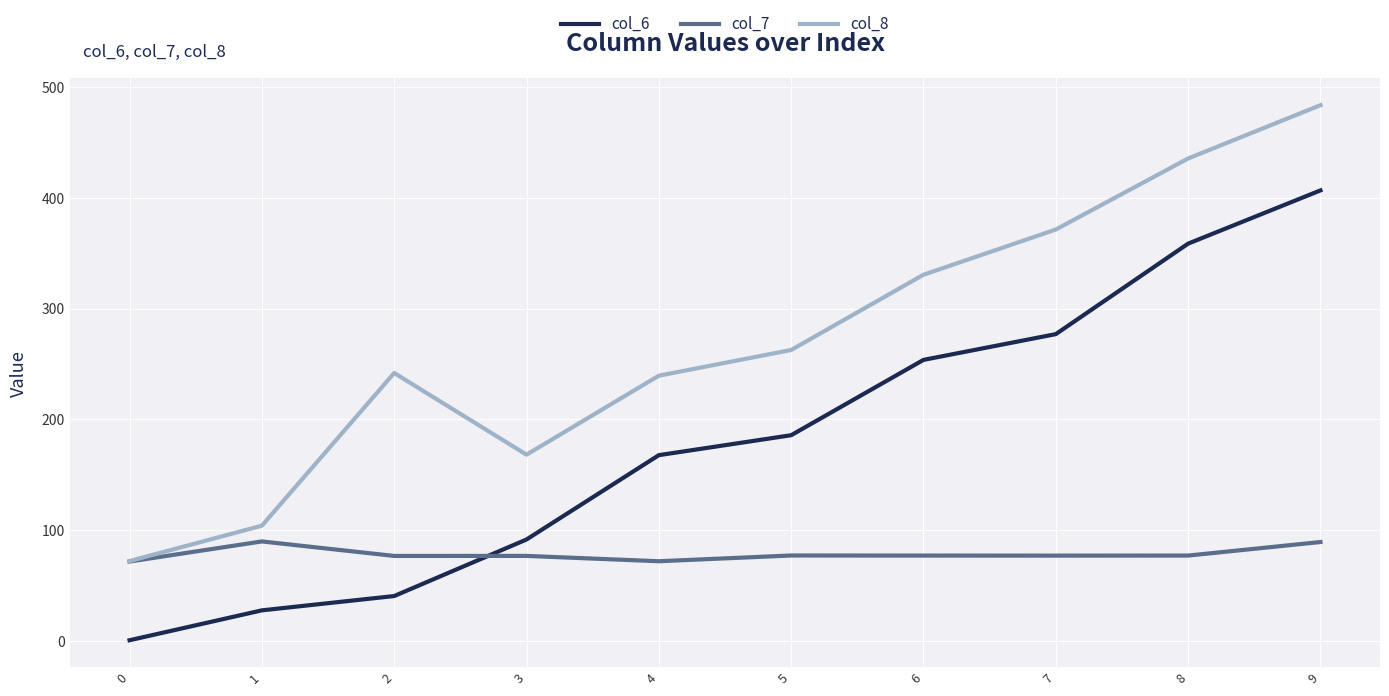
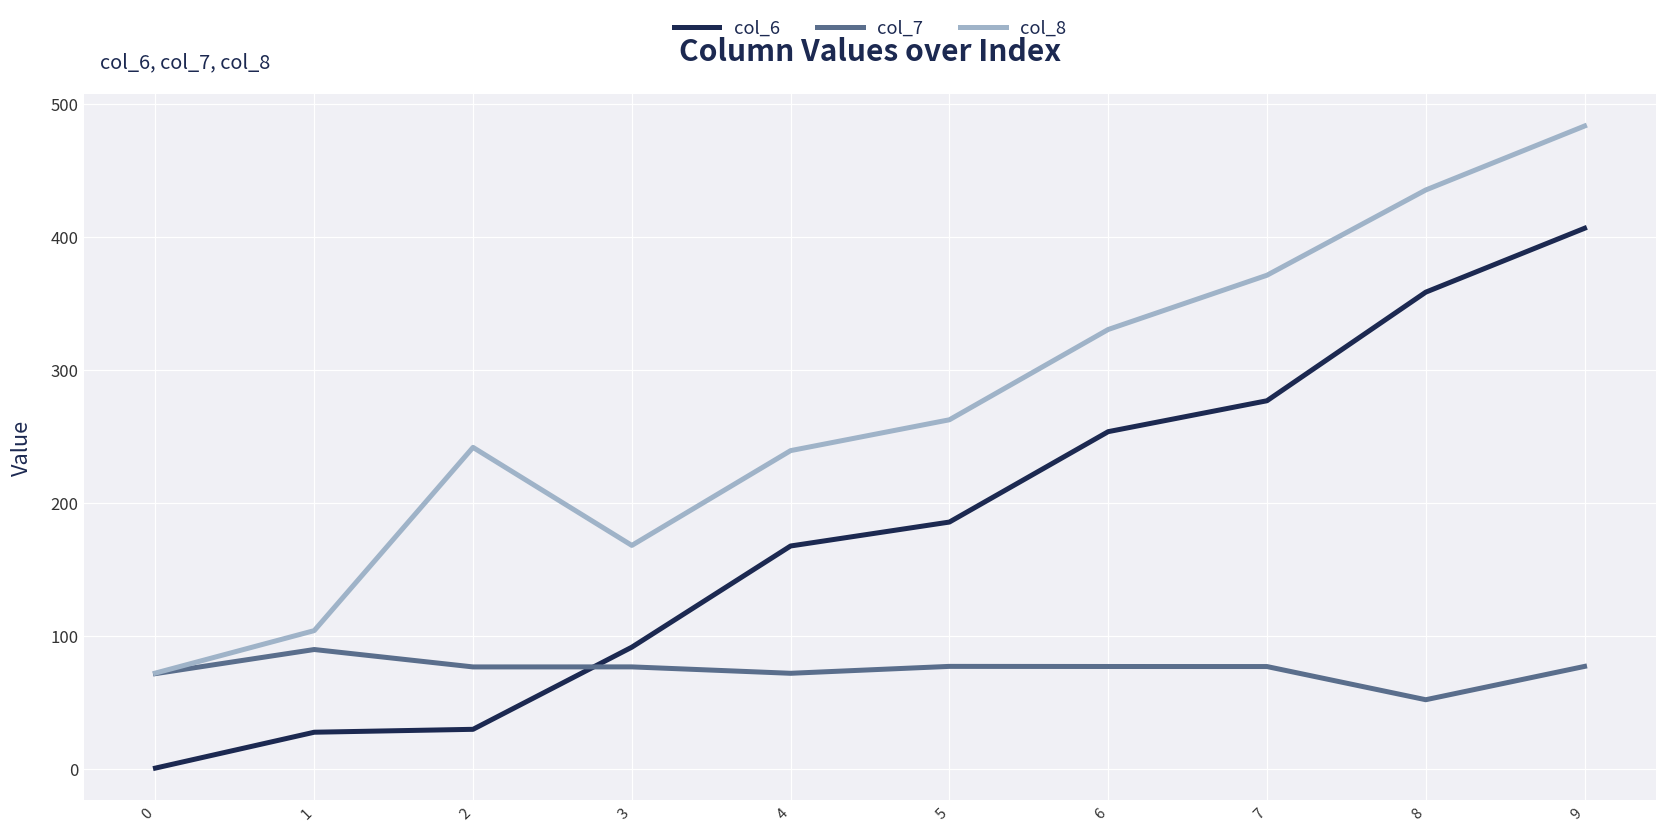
  {
    "col_6": {
      "0": 0,
      "1": 27,
-     "2": 40,
+     "2": 30,
      "3": 91,
      "4": 168,
      "5": 186,
      "6": 254,
      "7": 277,
      "8": 359,
      "9": 407
    },
    "col_7": {
      "1": 90,
      "2": 77,
      "3": 77,
      "4": 72,
      "5": 77,
      "6": 77,
      "7": 77,
-     "8": 77,
-     "9": 89
+     "8": 52,
+     "9": 77
    },
    "col_8": {
      "1": 104,
      "2": 242,
      "3": 168,
      "4": 239,
      "5": 263,
      "6": 330,
      "7": 371,
      "8": 435,
      "9": 484
    }
  }
